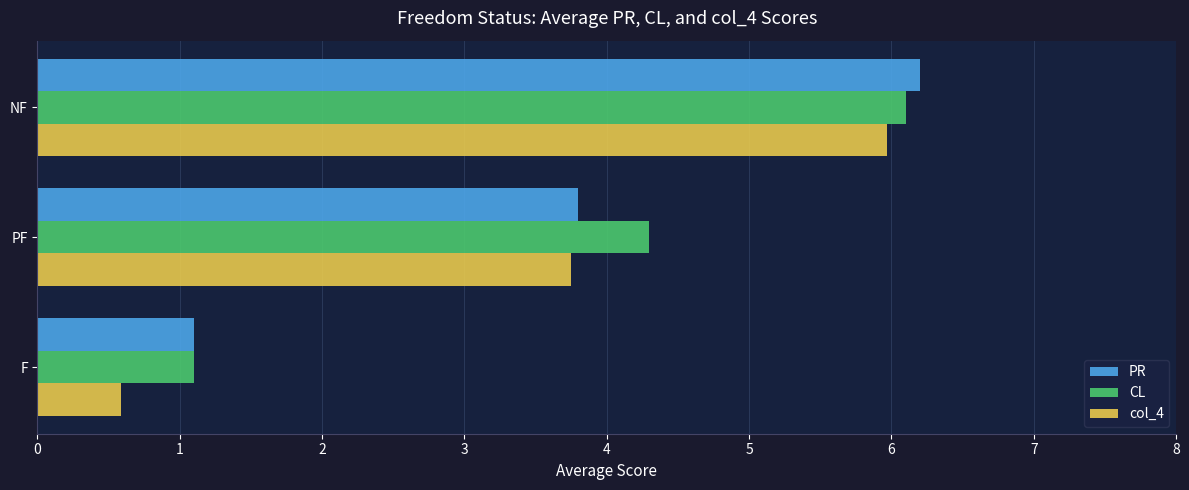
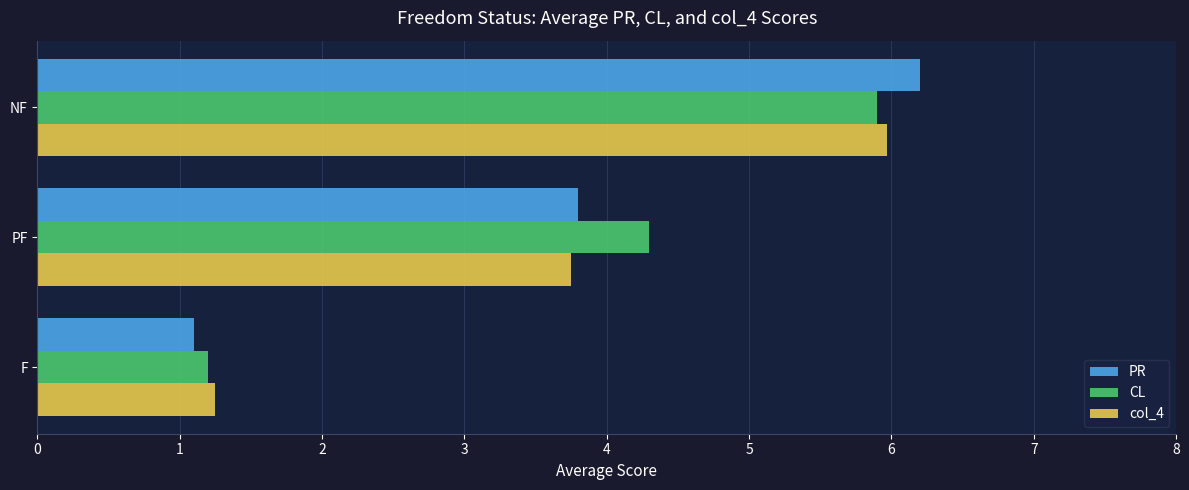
  {
    "PR": {
      "NF": 6.20,
      "PF": 3.80,
      "F": 1.10
    },
    "CL": {
-     "NF": 6.1,
+     "NF": 5.9,
      "PF": 4.3,
-     "F": 1.1
+     "F": 1.2
    },
    "col_4": {
      "NF": 5.97,
      "PF": 3.75,
-     "F": 0.59
+     "F": 1.25
    }
  }
